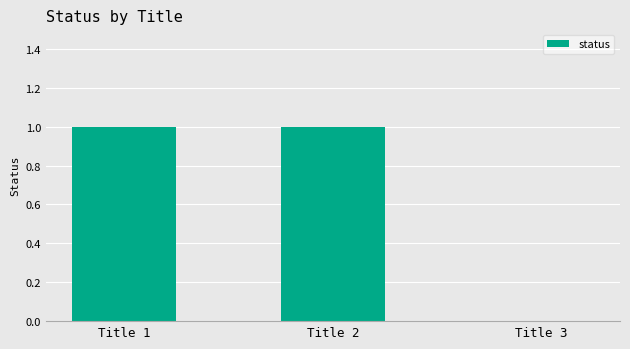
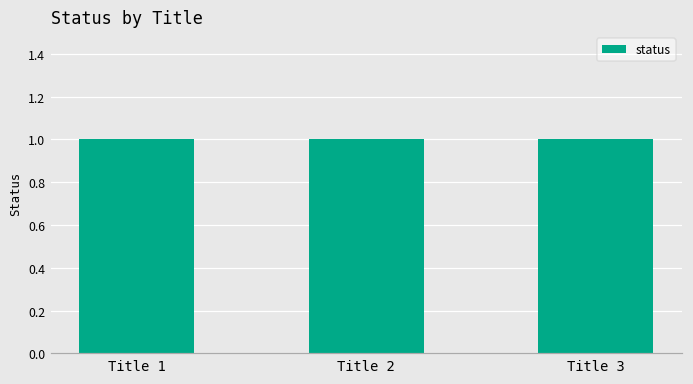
  {
    "Title 1": 1,
    "Title 2": 1,
-   "Title 3": 0
+   "Title 3": 1
  }
